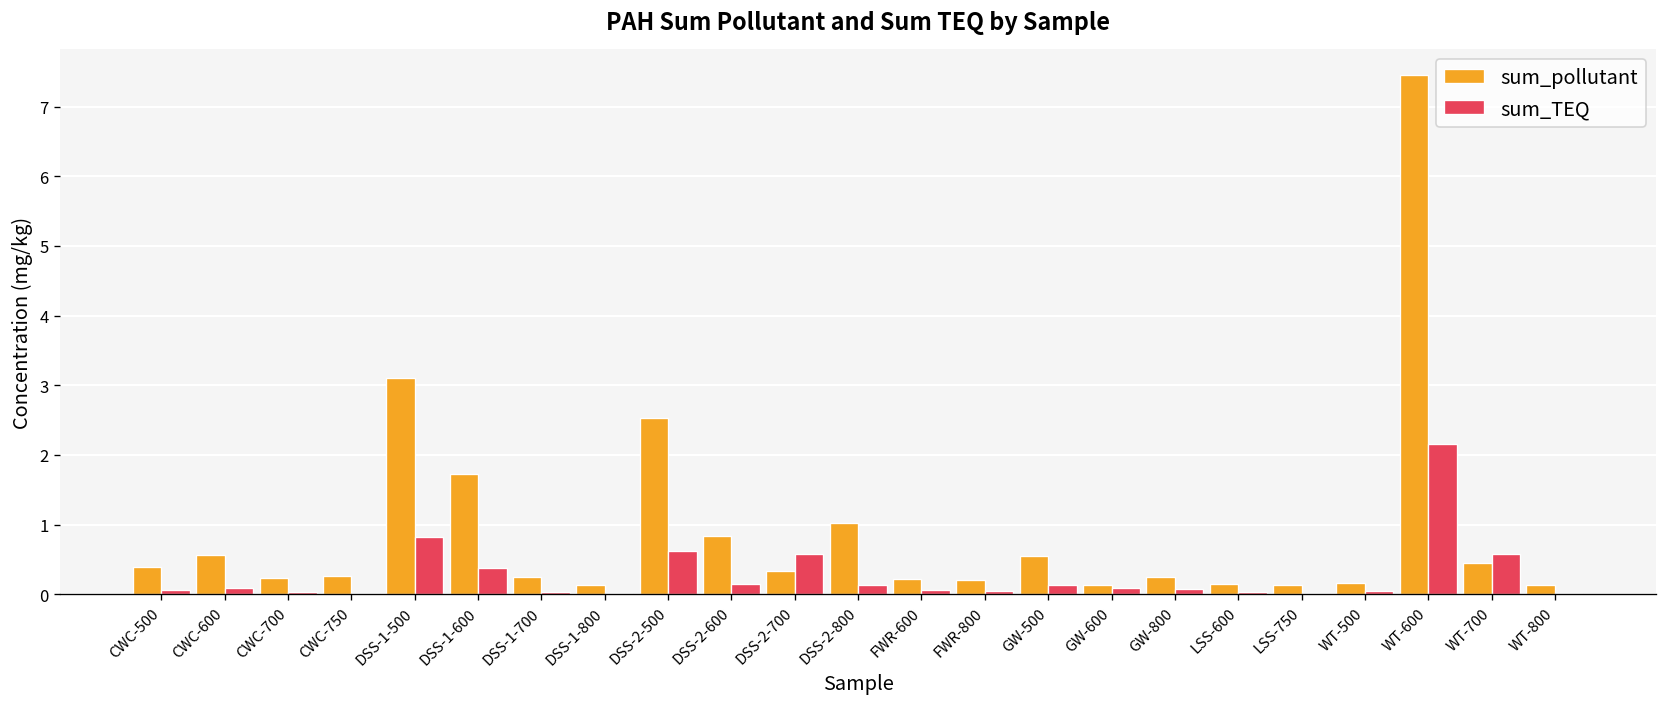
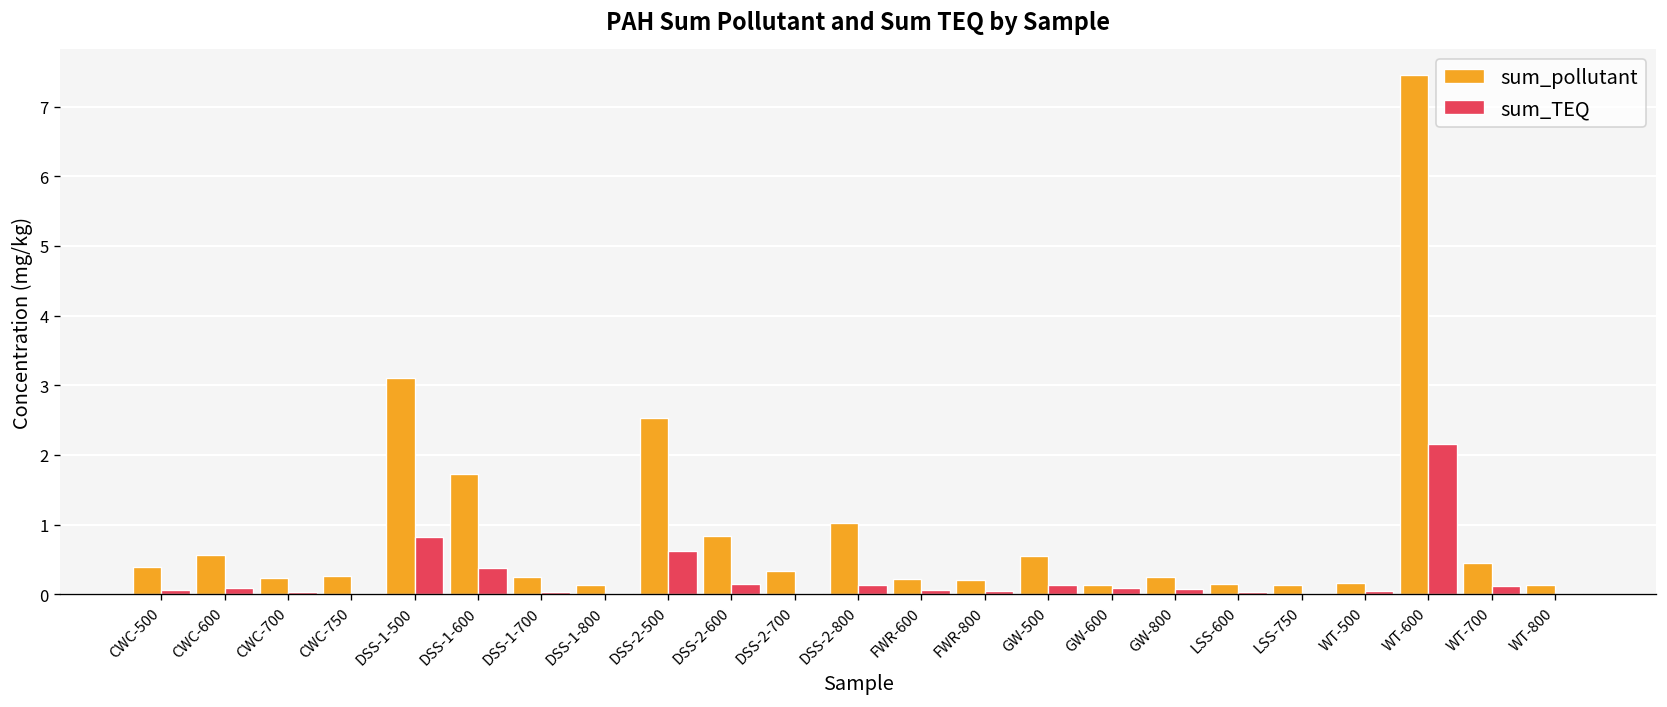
  {
    "sum_pollutant": {
      "CWC-500": 0.4,
      "CWC-600": 0.6,
      "CWC-700": 0.2,
      "CWC-750": 0.3,
      "DSS-1-500": 3.1,
      "DSS-1-600": 1.7,
      "DSS-1-700": 0.2,
      "DSS-1-800": 0.1,
      "DSS-2-500": 2.5,
      "DSS-2-600": 0.8,
      "DSS-2-700": 0.3,
      "DSS-2-800": 1.0,
      "FWR-600": 0.2,
      "FWR-800": 0.2,
      "GW-500": 0.5,
      "GW-600": 0.1,
      "GW-800": 0.2,
      "LSS-600": 0.2,
      "LSS-750": 0.1,
      "WT-500": 0.2,
      "WT-600": 7.5,
      "WT-700": 0.4,
      "WT-800": 0.1
    },
    "sum_TEQ": {
      "CWC-500": 0.1,
      "CWC-600": 0.1,
      "DSS-1-500": 0.8,
      "DSS-1-600": 0.4,
      "DSS-2-500": 0.6,
      "DSS-2-600": 0.1,
-     "DSS-2-700": 0.6,
+     "DSS-2-700": 0.0,
      "DSS-2-800": 0.1,
      "FWR-600": 0.1,
      "GW-500": 0.1,
      "GW-600": 0.1,
      "GW-800": 0.1,
      "WT-600": 2.2,
-     "WT-700": 0.6
+     "WT-700": 0.1
    }
  }
